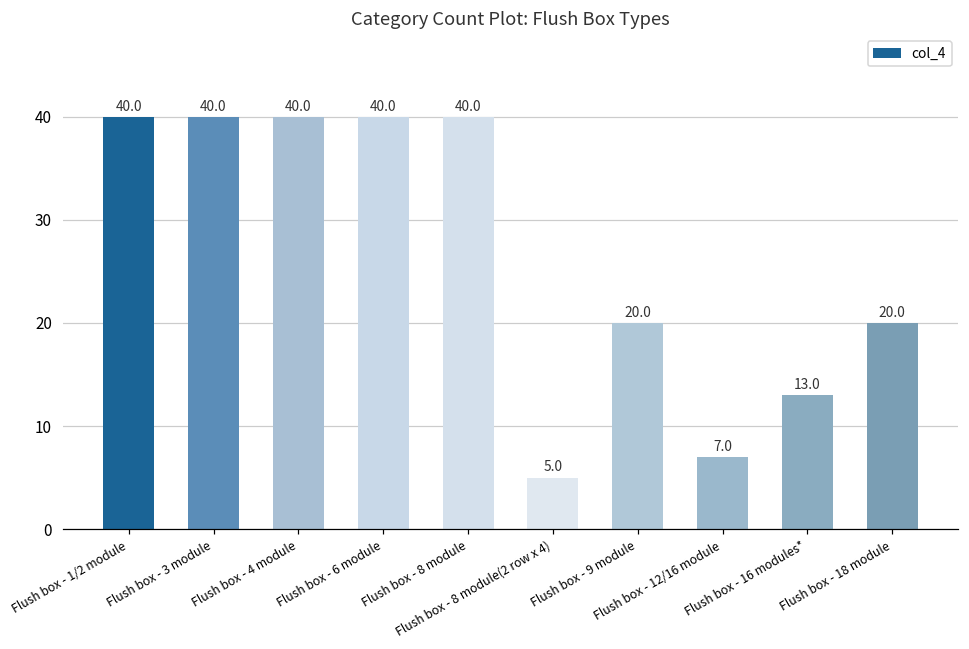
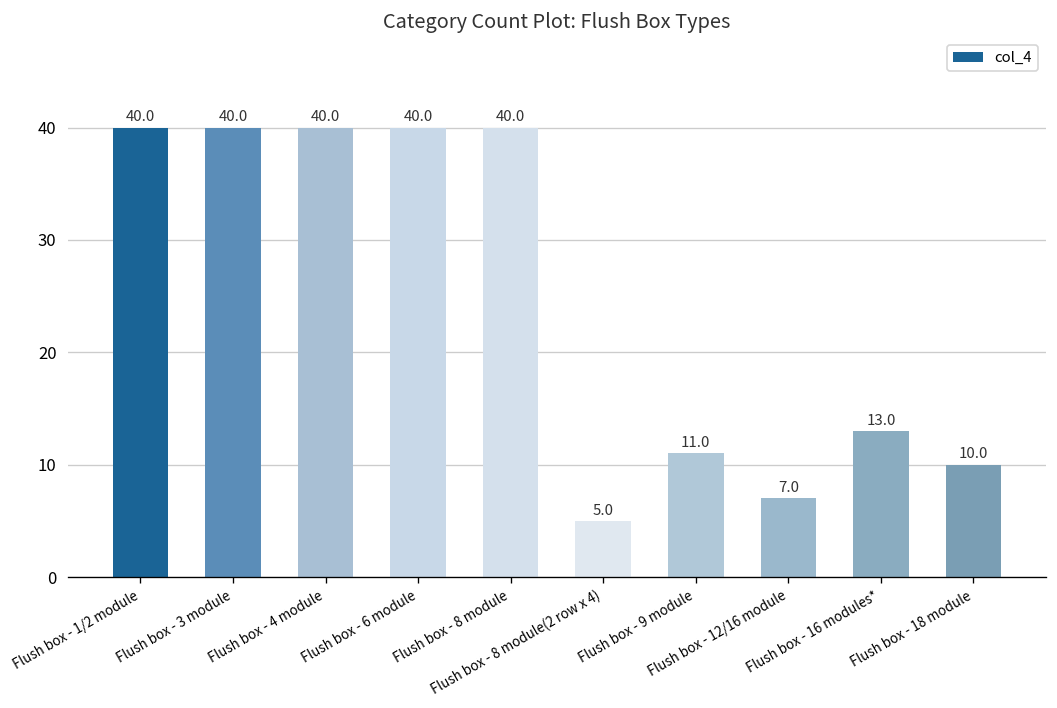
  {
    "Flush box - 1/2 module": 40.0,
    "Flush box - 3 module": 40.0,
    "Flush box - 4 module": 40.0,
    "Flush box - 6 module": 40.0,
    "Flush box - 8 module": 40.0,
    "Flush box - 8 module(2 row x 4)": 5.0,
-   "Flush box - 9 module": 20.0,
+   "Flush box - 9 module": 11.0,
    "Flush box - 12/16 module": 7.0,
    "Flush box - 16 modules*": 13.0,
-   "Flush box - 18 module": 20.0
+   "Flush box - 18 module": 10.0
  }
